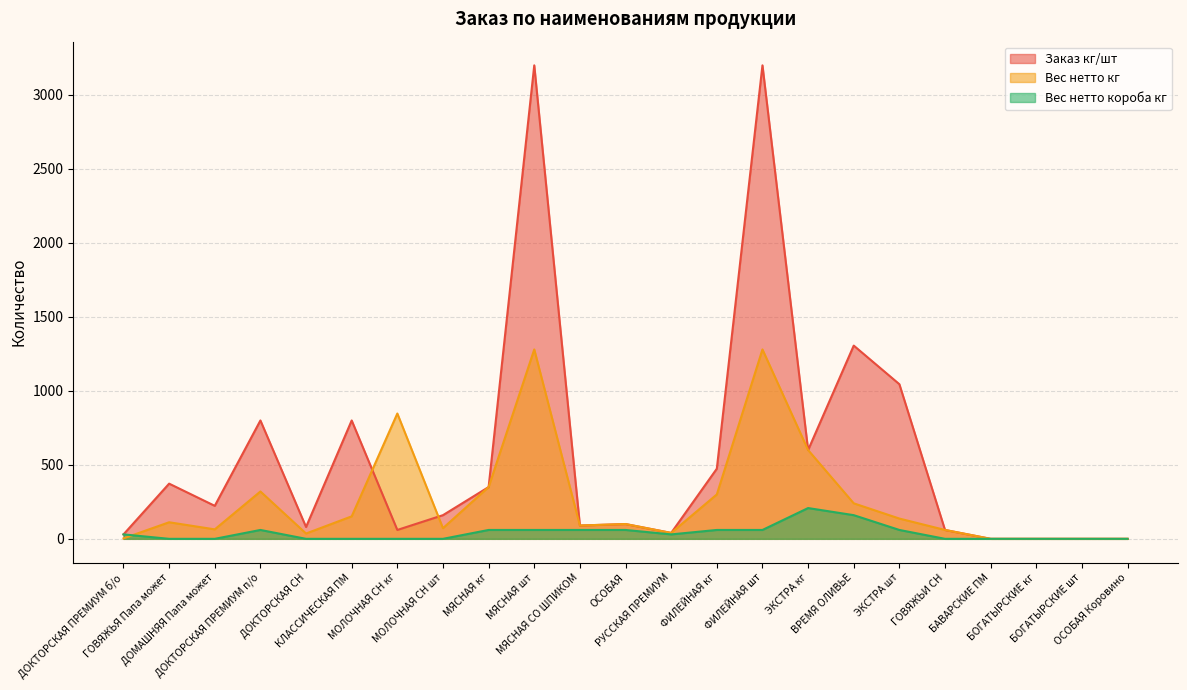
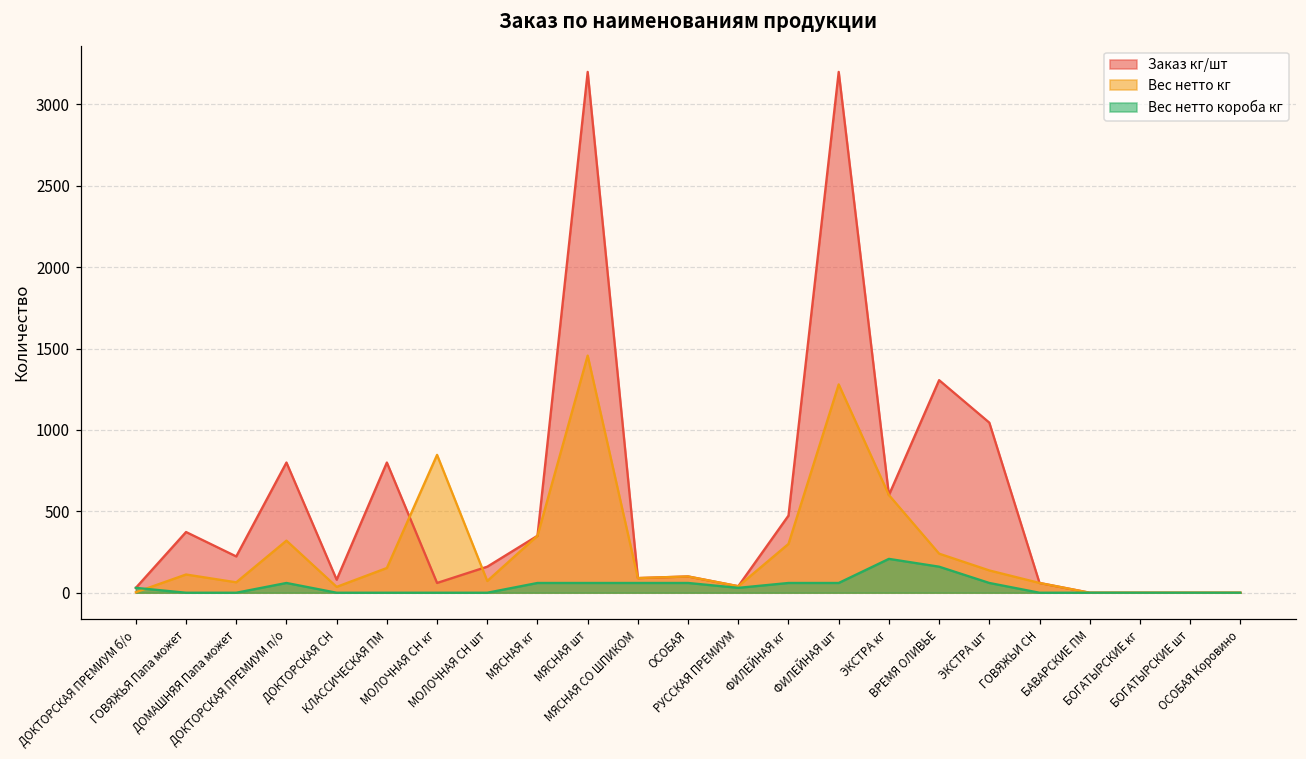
  {
    "Заказ кг/шт": {
      "ГОВЯЖЬЯ Папа может": 370,
      "ДОМАШНЯЯ Папа может": 220,
      "ДОКТОРСКАЯ ПРЕМИУМ п/о": 800,
      "ДОКТОРСКАЯ СН": 80,
      "КЛАССИЧЕСКАЯ ПМ": 800,
      "МОЛОЧНАЯ СН кг": 60,
      "МОЛОЧНАЯ СН шт": 160,
      "МЯСНАЯ шт": 3200,
      "ФИЛЕЙНАЯ кг": 470,
      "ФИЛЕЙНАЯ шт": 3200,
      "ВРЕМЯ ОЛИВЬЕ": 1310,
      "ЭКСТРА шт": 1050
    },
    "Вес нетто кг": {
      "ДОКТОРСКАЯ ПРЕМИУМ б/о": 0,
      "ГОВЯЖЬЯ Папа может": 110,
      "ДОМАШНЯЯ Папа может": 60,
      "ДОКТОРСКАЯ ПРЕМИУМ п/о": 320,
      "ДОКТОРСКАЯ СН": 40,
      "КЛАССИЧЕСКАЯ ПМ": 150,
      "МОЛОЧНАЯ СН кг": 850,
      "МОЛОЧНАЯ СН шт": 70,
-     "МЯСНАЯ шт": 1280,
+     "МЯСНАЯ шт": 1460,
      "ФИЛЕЙНАЯ кг": 300,
      "ФИЛЕЙНАЯ шт": 1280,
      "ВРЕМЯ ОЛИВЬЕ": 240,
      "ЭКСТРА шт": 140
    },
    "Вес нетто короба кг": {
      "ГОВЯЖЬЯ Папа может": 0,
      "ДОМАШНЯЯ Папа может": 0,
      "ДОКТОРСКАЯ ПРЕМИУМ п/о": 60,
      "ДОКТОРСКАЯ СН": 0,
      "КЛАССИЧЕСКАЯ ПМ": 0,
      "МОЛОЧНАЯ СН кг": 0,
      "МОЛОЧНАЯ СН шт": 0,
      "МЯСНАЯ кг": 60,
      "МЯСНАЯ шт": 60,
      "МЯСНАЯ СО ШПИКОМ": 60,
      "ОСОБАЯ": 60,
      "ФИЛЕЙНАЯ кг": 60,
      "ФИЛЕЙНАЯ шт": 60,
      "ЭКСТРА кг": 210,
      "ВРЕМЯ ОЛИВЬЕ": 160,
      "ЭКСТРА шт": 60,
      "ГОВЯЖЬИ СН": 0
    }
  }
